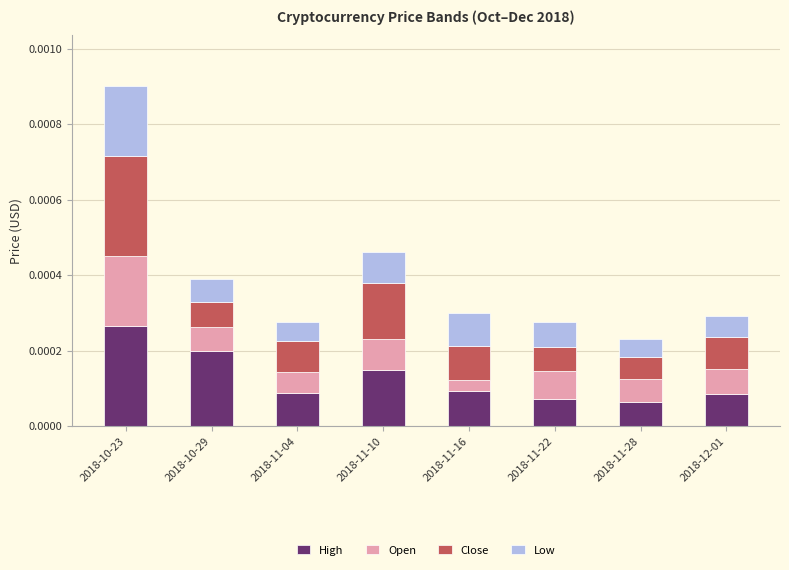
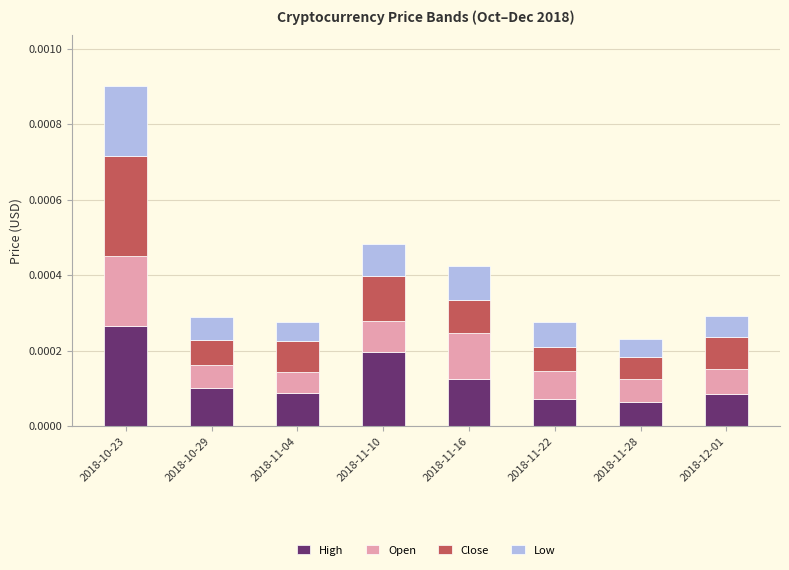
  {
    "High": {
      "2018-10-23": 0.00027,
-     "2018-10-29": 0.0002,
+     "2018-10-29": 0.0001,
      "2018-11-04": 0.00009,
-     "2018-11-10": 0.00015,
-     "2018-11-16": 0.00009,
+     "2018-11-10": 0.00020,
+     "2018-11-16": 0.00013,
      "2018-11-22": 0.00007,
      "2018-11-28": 0.00007,
      "2018-12-01": 0.00009
    },
    "Open": {
      "2018-10-23": 0.00019,
      "2018-10-29": 0.00006,
      "2018-11-04": 0.00005,
      "2018-11-10": 0.00008,
-     "2018-11-16": 0.00003,
+     "2018-11-16": 0.00012,
      "2018-11-22": 0.00007,
      "2018-11-28": 0.00006,
      "2018-12-01": 0.00007
    },
    "Close": {
      "2018-10-23": 0.00026,
      "2018-10-29": 0.00007,
      "2018-11-04": 0.00008,
-     "2018-11-10": 0.00015,
+     "2018-11-10": 0.00012,
      "2018-11-16": 0.00009,
      "2018-11-22": 0.00006,
      "2018-11-28": 0.00006,
      "2018-12-01": 0.00008
    },
    "Low": {
      "2018-10-23": 0.00018,
      "2018-10-29": 0.00006,
      "2018-11-04": 0.00005,
      "2018-11-10": 0.00008,
      "2018-11-16": 0.00009,
      "2018-11-22": 0.00006,
      "2018-11-28": 0.00005,
      "2018-12-01": 0.00006
    }
  }
